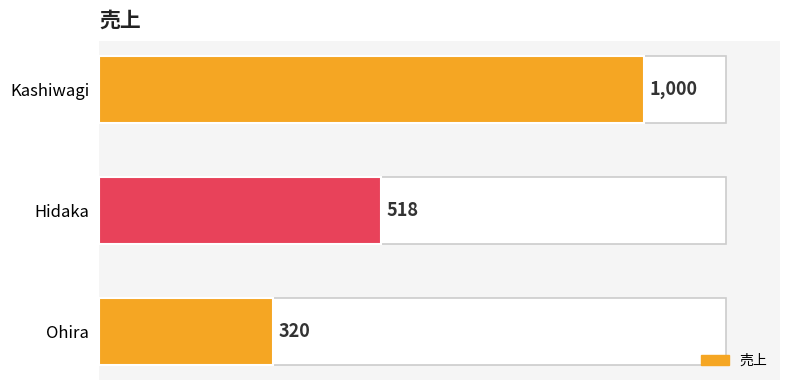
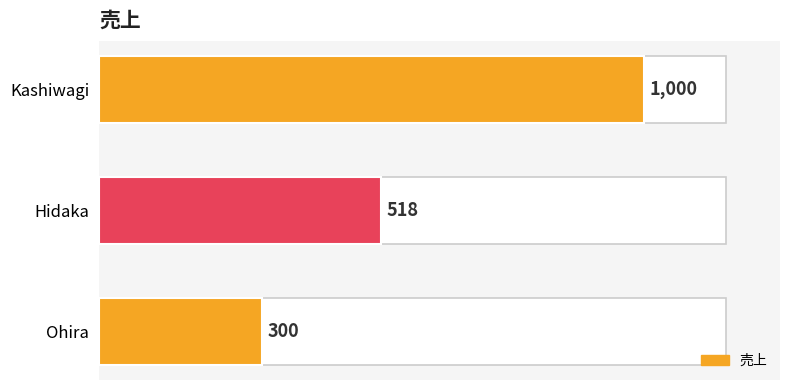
  {
    "Kashiwagi": "1,000",
    "Hidaka": "518",
-   "Ohira": "320"
+   "Ohira": "300"
  }
